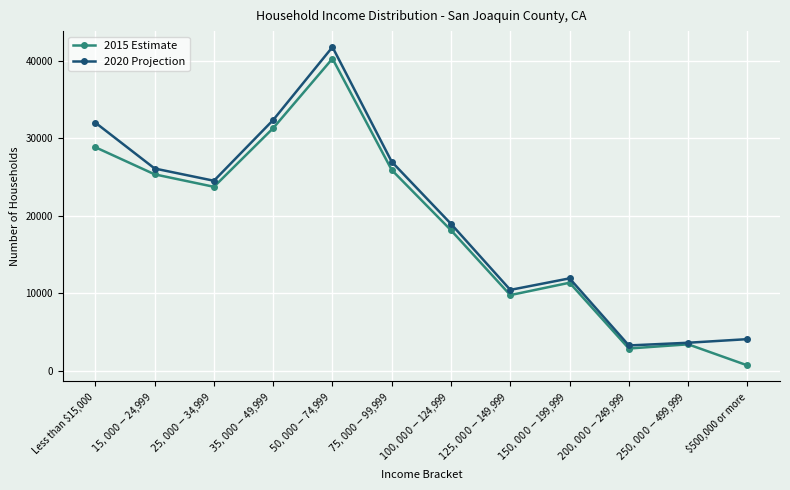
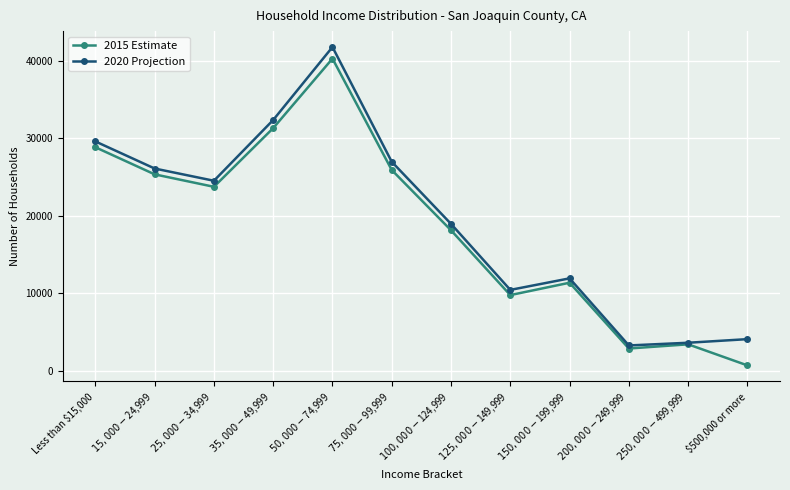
  {
    "2015 Estimate": {
      "Less than $15,000": 29000,
      "$500,000 or more": 1000
    },
    "2020 Projection": {
-     "Less than $15,000": 32000,
+     "Less than $15,000": 30000,
      "$500,000 or more": 4000
    }
  }
